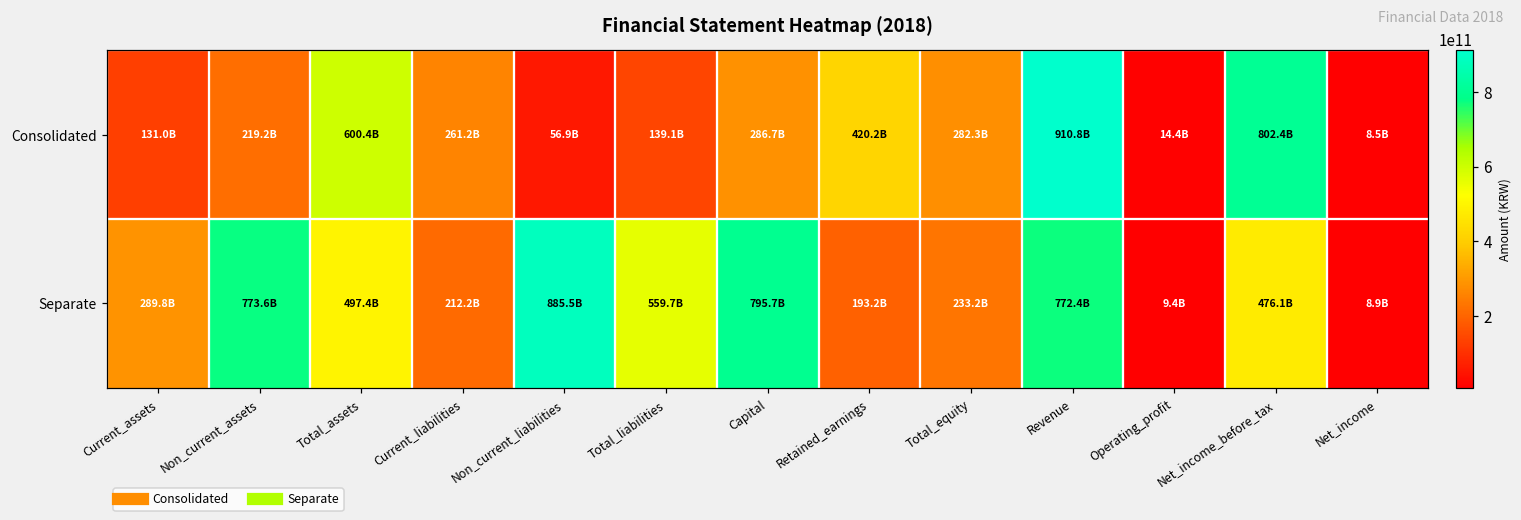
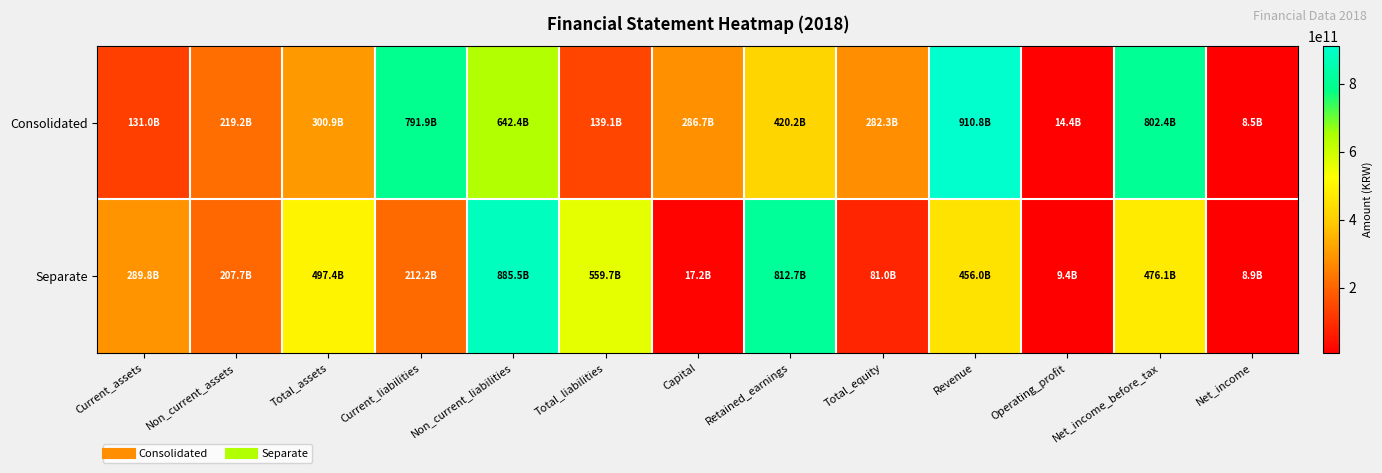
  {
    "Consolidated": {
      "Current_assets": "131.0B",
      "Non_current_assets": "219.2B",
-     "Total_assets": "600.4B",
-     "Current_liabilities": "261.2B",
-     "Non_current_liabilities": "56.9B",
+     "Total_assets": "300.9B",
+     "Current_liabilities": "791.9B",
+     "Non_current_liabilities": "642.4B",
      "Total_liabilities": "139.1B",
      "Capital": "286.7B",
      "Retained_earnings": "420.2B",
      "Total_equity": "282.3B",
      "Revenue": "910.8B",
      "Operating_profit": "14.4B",
      "Net_income_before_tax": "802.4B",
      "Net_income": "8.5B"
    },
    "Separate": {
      "Current_assets": "289.8B",
-     "Non_current_assets": "773.6B",
+     "Non_current_assets": "207.7B",
      "Total_assets": "497.4B",
      "Current_liabilities": "212.2B",
      "Non_current_liabilities": "885.5B",
      "Total_liabilities": "559.7B",
-     "Capital": "795.7B",
-     "Retained_earnings": "193.2B",
-     "Total_equity": "233.2B",
-     "Revenue": "772.4B",
+     "Capital": "17.2B",
+     "Retained_earnings": "812.7B",
+     "Total_equity": "81.0B",
+     "Revenue": "456.0B",
      "Operating_profit": "9.4B",
      "Net_income_before_tax": "476.1B",
      "Net_income": "8.9B"
    }
  }
